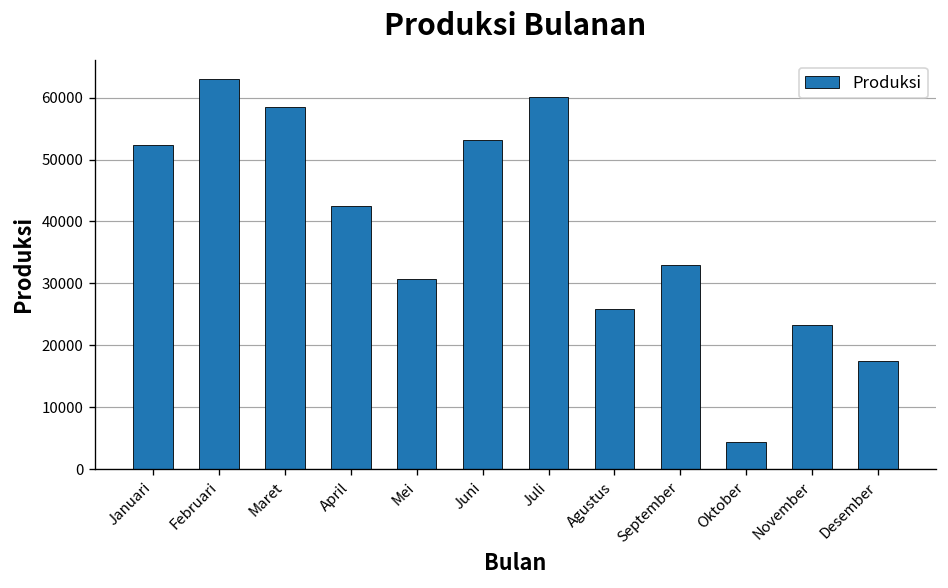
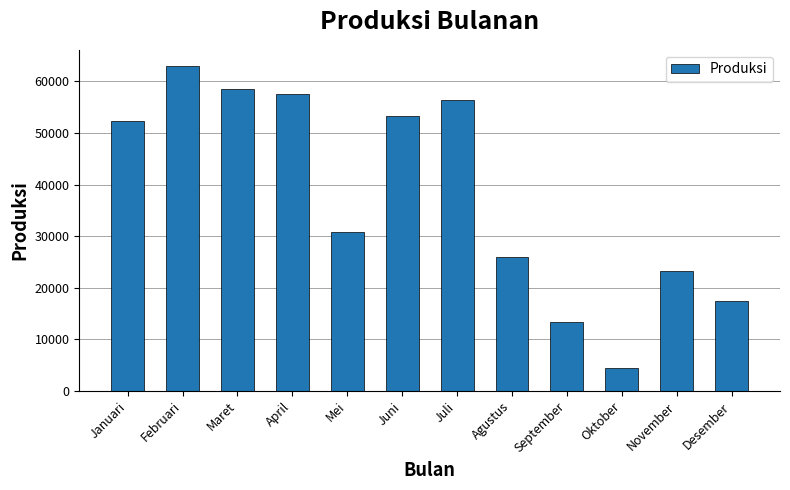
  {
    "Januari": 52000,
    "Februari": 63000,
    "Maret": 59000,
-   "April": 43000,
+   "April": 58000,
    "Mei": 31000,
    "Juni": 53000,
-   "Juli": 60000,
+   "Juli": 56000,
    "Agustus": 26000,
-   "September": 33000,
+   "September": 13000,
    "Oktober": 4000,
    "November": 23000,
    "Desember": 17000
  }
